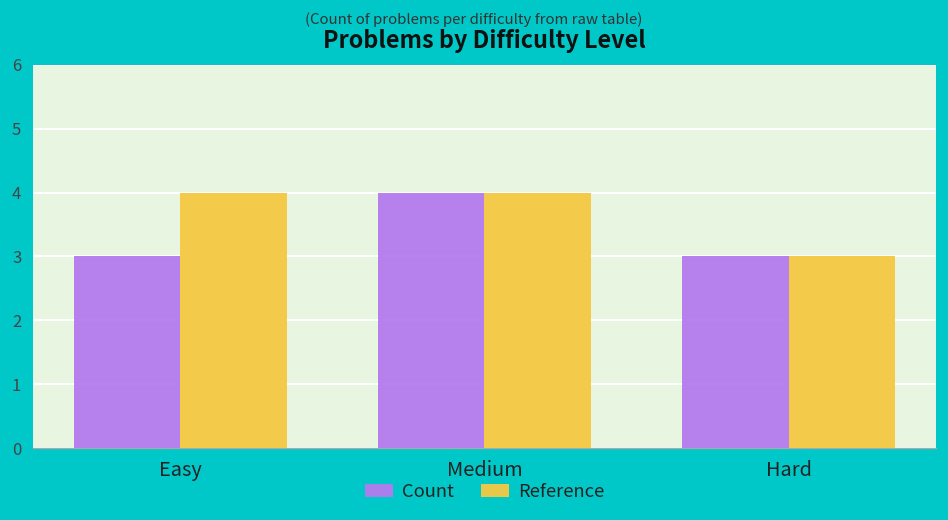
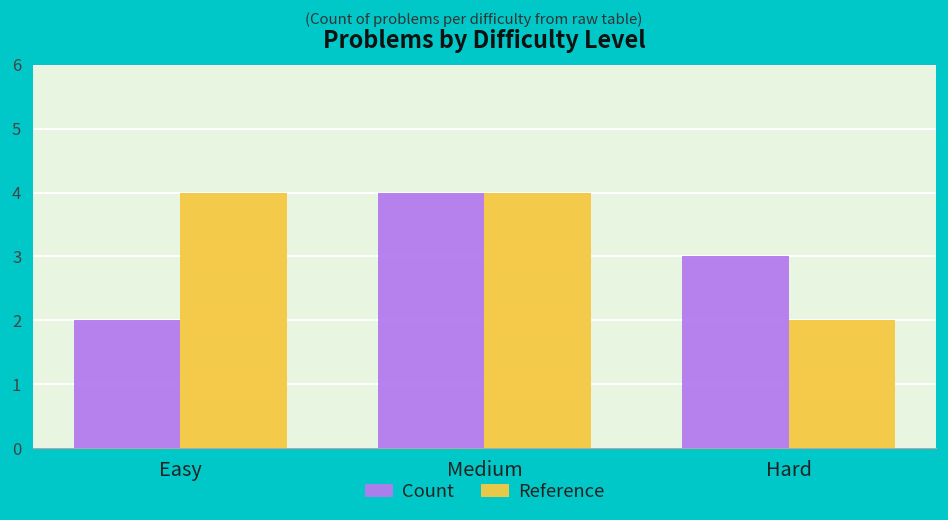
  {
    "Count": {
-     "Easy": 3,
+     "Easy": 2,
      "Medium": 4,
      "Hard": 3
    },
    "Reference": {
      "Easy": 4,
      "Medium": 4,
-     "Hard": 3
+     "Hard": 2
    }
  }
